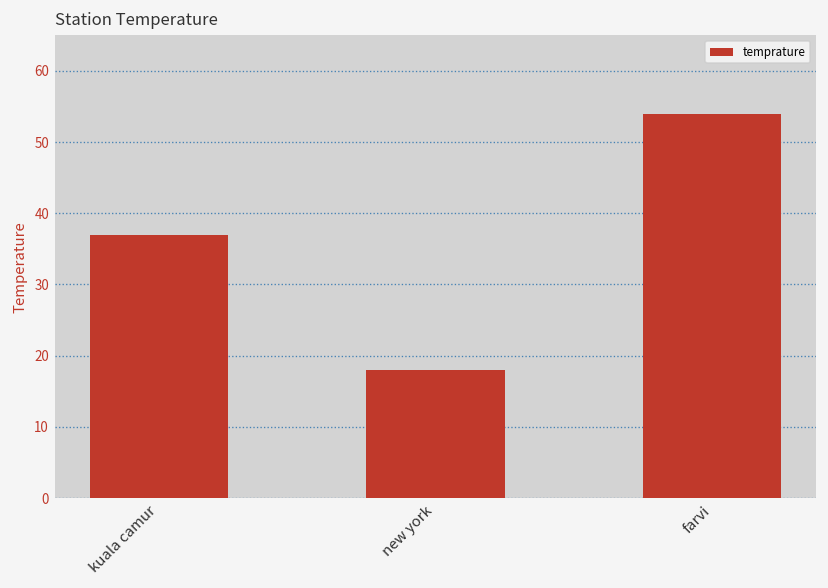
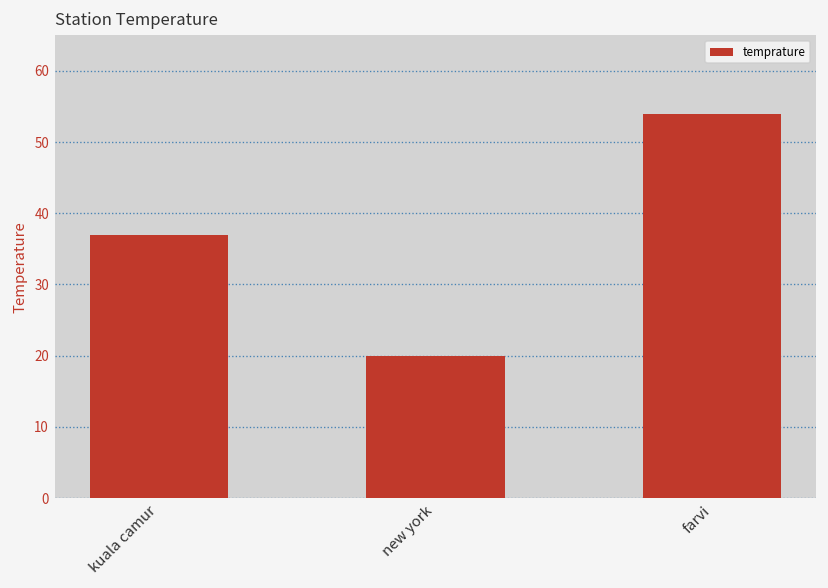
  {
    "kuala camur": 37,
-   "new york": 18,
+   "new york": 20,
    "farvi": 54
  }
